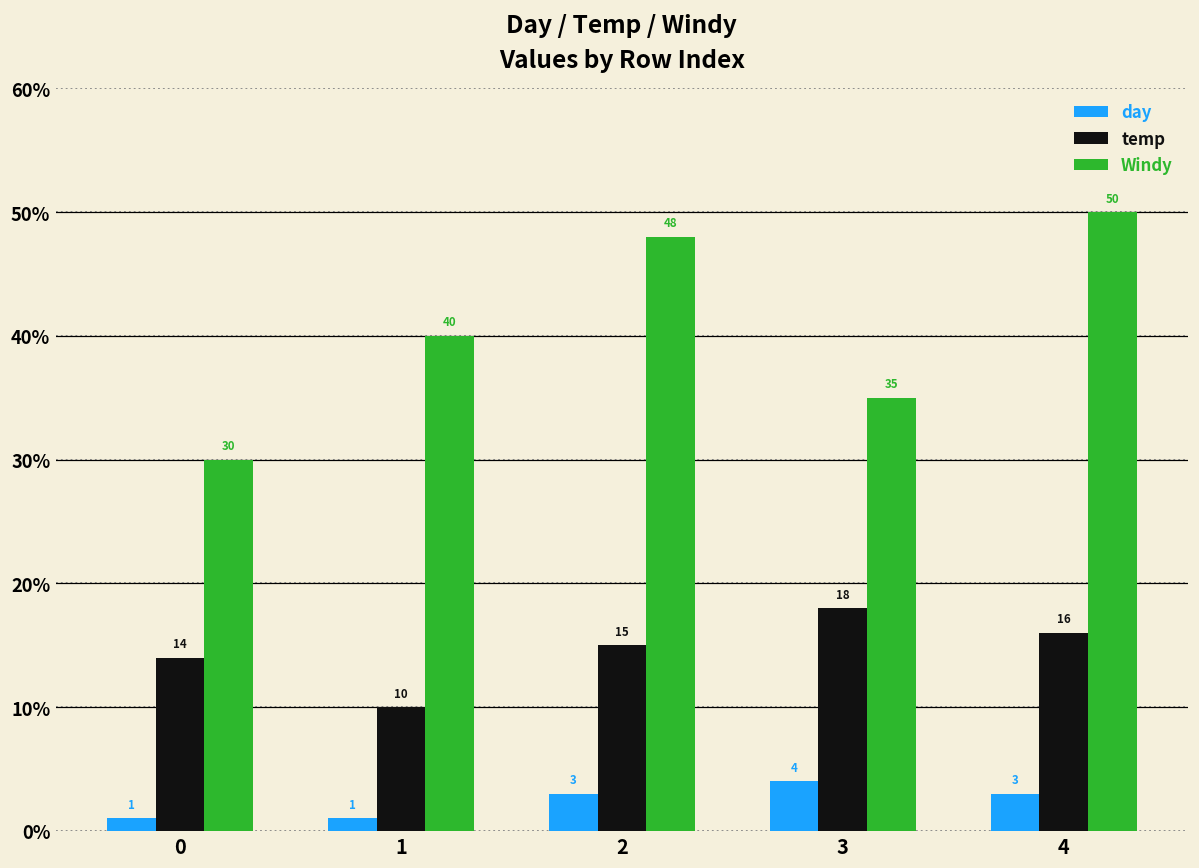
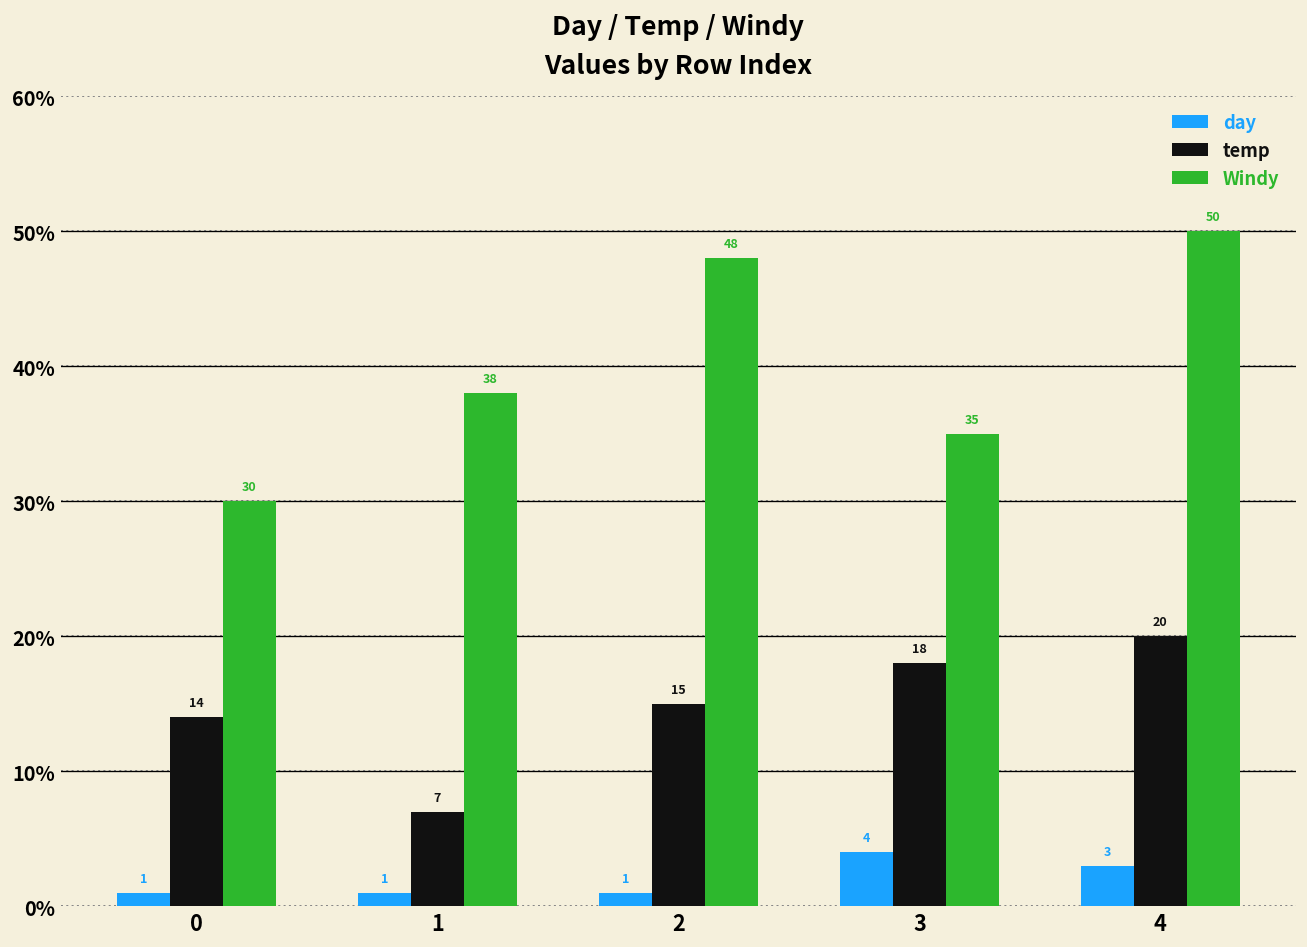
  {
    "day": {
      "0": 1,
      "1": 1,
-     "2": 3,
+     "2": 1,
      "3": 4,
      "4": 3
    },
    "temp": {
      "0": 14,
-     "1": 10,
+     "1": 7,
      "2": 15,
      "3": 18,
-     "4": 16
+     "4": 20
    },
    "Windy": {
      "0": 30,
-     "1": 40,
+     "1": 38,
      "2": 48,
      "3": 35,
      "4": 50
    }
  }
